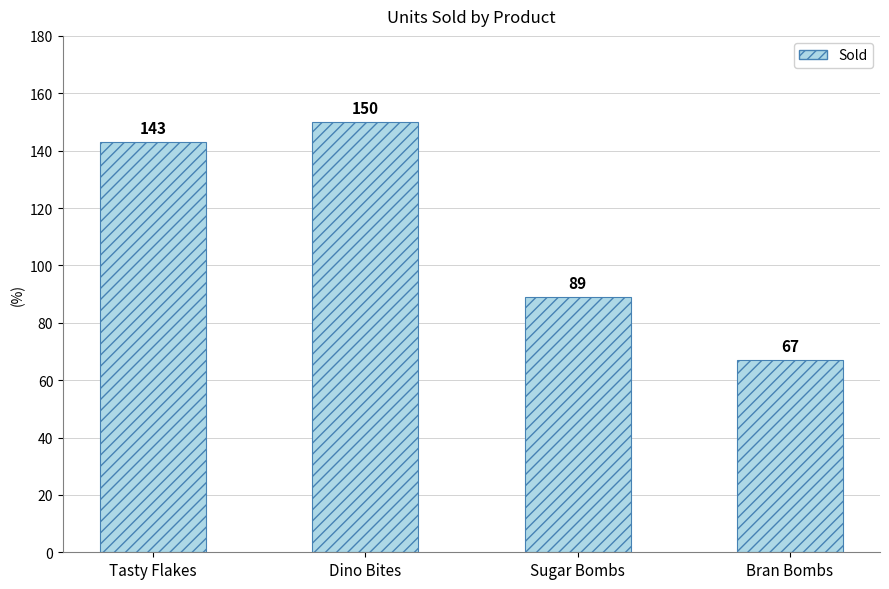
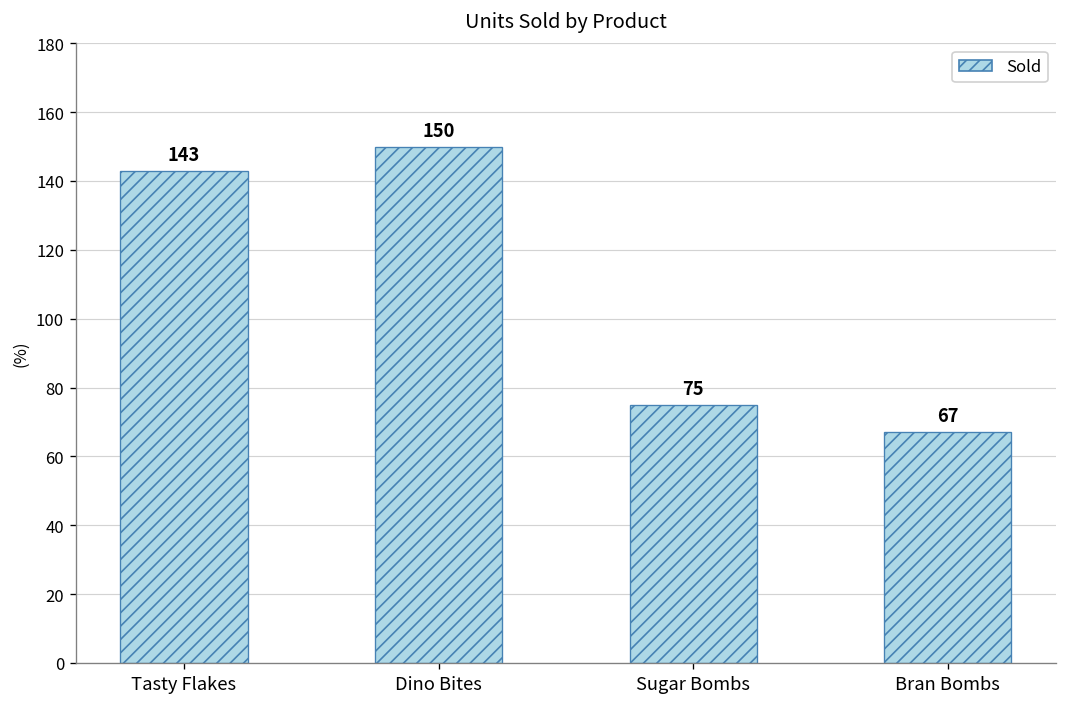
  {
    "Tasty Flakes": 143,
    "Dino Bites": 150,
-   "Sugar Bombs": 89,
+   "Sugar Bombs": 75,
    "Bran Bombs": 67
  }
